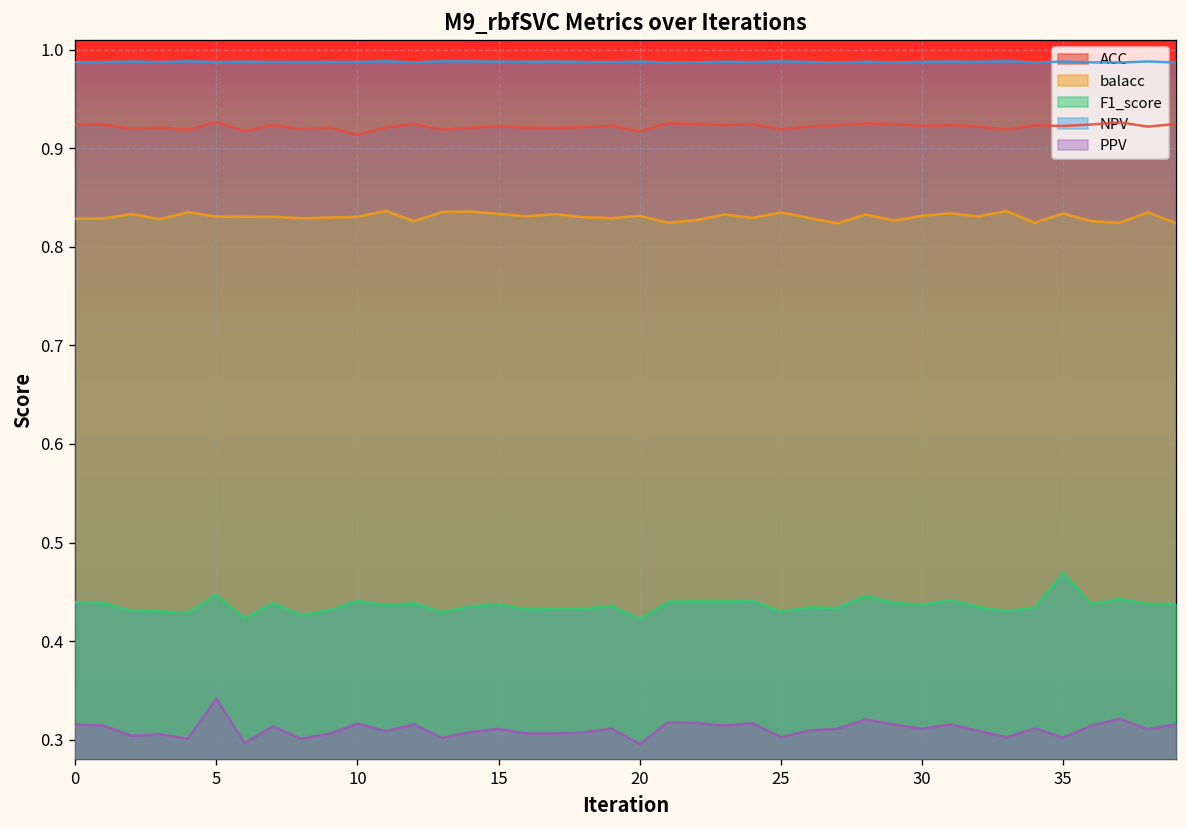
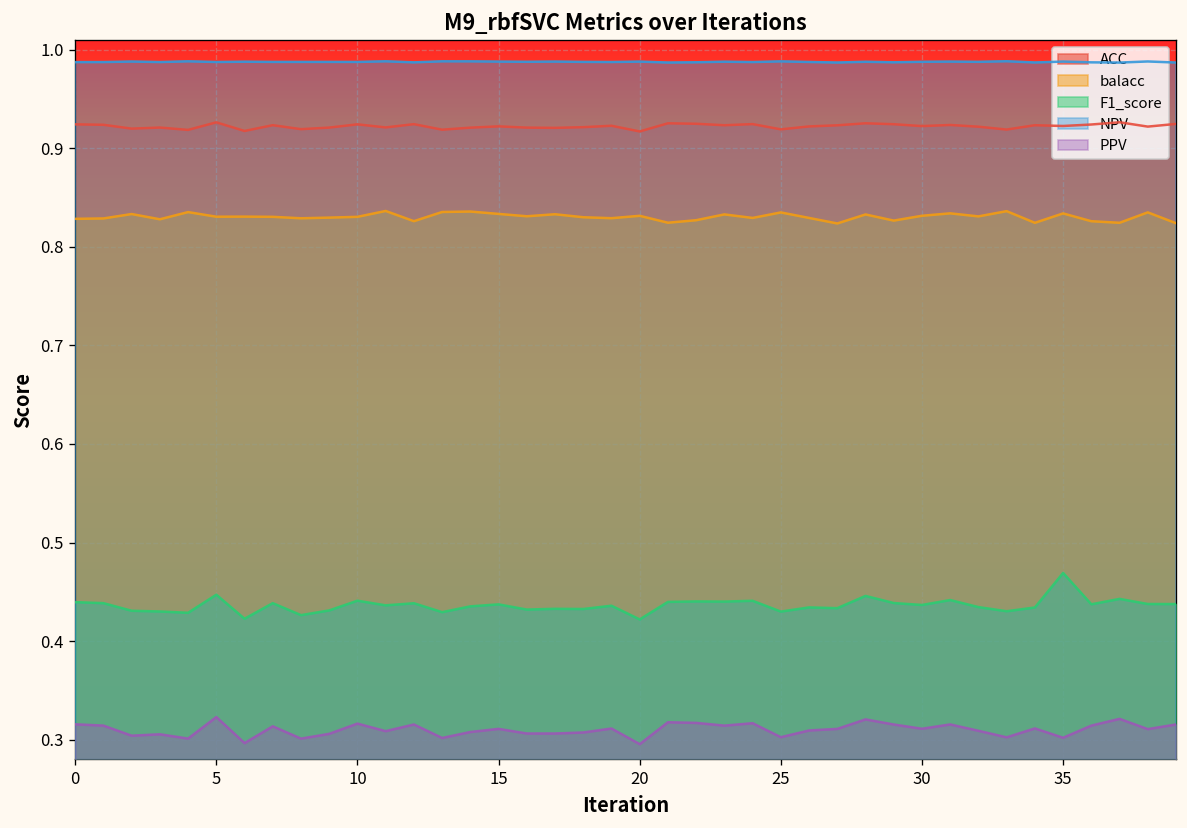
  {
    "ACC": {
      "0": 0.92,
      "5": 0.93,
-     "10": 0.91,
+     "10": 0.92,
      "15": 0.92,
      "20": 0.92,
      "25": 0.92,
      "30": 0.92
    },
    "balacc": {
      "0": 0.83,
      "5": 0.83,
      "10": 0.83,
      "15": 0.83,
      "20": 0.83,
      "25": 0.84,
      "30": 0.83,
      "35": 0.83
    },
    "F1_score": {
      "0": 0.44,
      "5": 0.45,
      "10": 0.44,
      "15": 0.44,
      "20": 0.42,
      "25": 0.43,
      "30": 0.44,
      "35": 0.47
    },
    "NPV": {
      "0": 0.99,
      "5": 0.99,
      "10": 0.99,
      "15": 0.99,
      "20": 0.99,
      "25": 0.99,
      "30": 0.99
    },
    "PPV": {
      "0": 0.32,
-     "5": 0.34,
+     "5": 0.32,
      "10": 0.32,
      "15": 0.31,
      "20": 0.30,
      "25": 0.30,
      "30": 0.31,
      "35": 0.30
    }
  }
